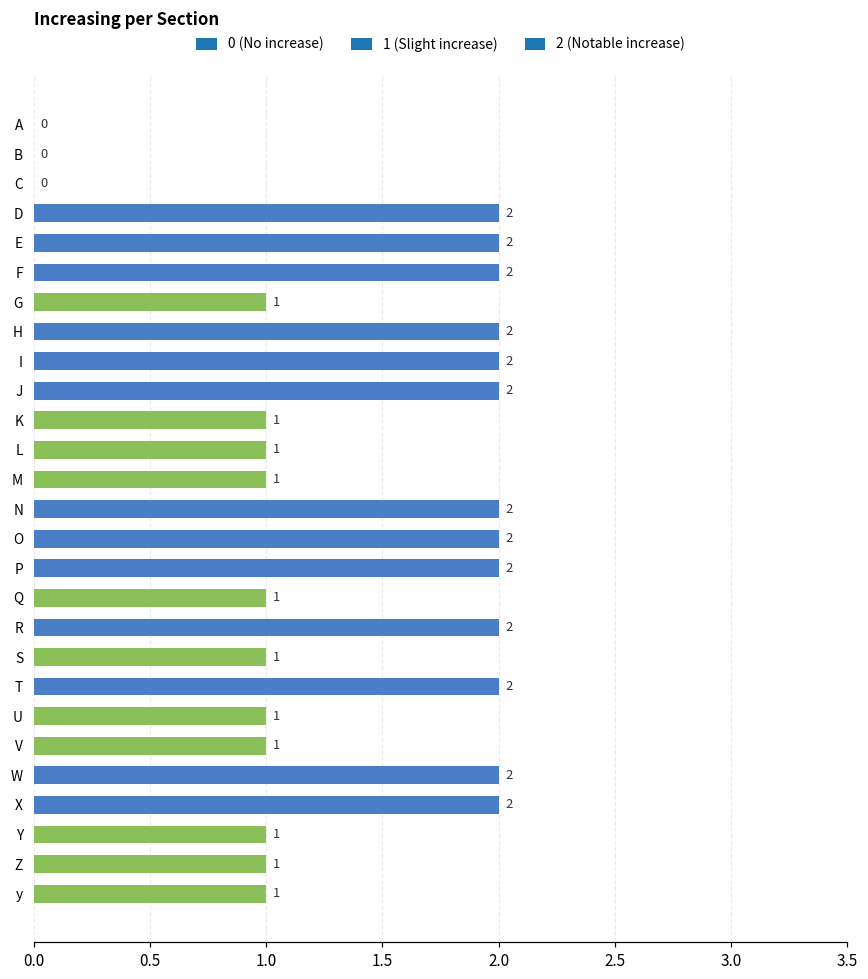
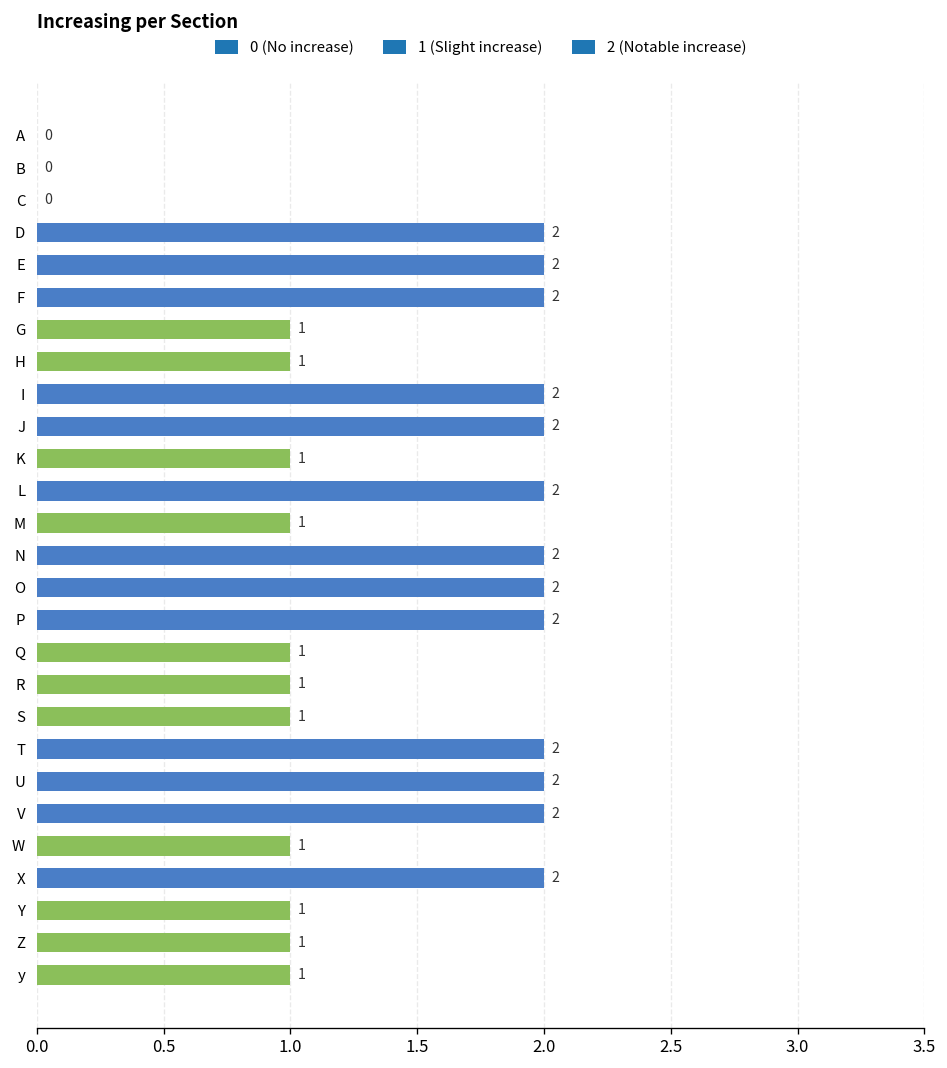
  {
    "A": 0,
    "B": 0,
    "C": 0,
    "D": 2,
    "E": 2,
    "F": 2,
    "G": 1,
-   "H": 2,
+   "H": 1,
    "I": 2,
    "J": 2,
    "K": 1,
-   "L": 1,
+   "L": 2,
    "M": 1,
    "N": 2,
    "O": 2,
    "P": 2,
    "Q": 1,
-   "R": 2,
+   "R": 1,
    "S": 1,
    "T": 2,
-   "U": 1,
-   "V": 1,
-   "W": 2,
+   "U": 2,
+   "V": 2,
+   "W": 1,
    "X": 2,
    "Y": 1,
    "Z": 1,
    "y": 1
  }
